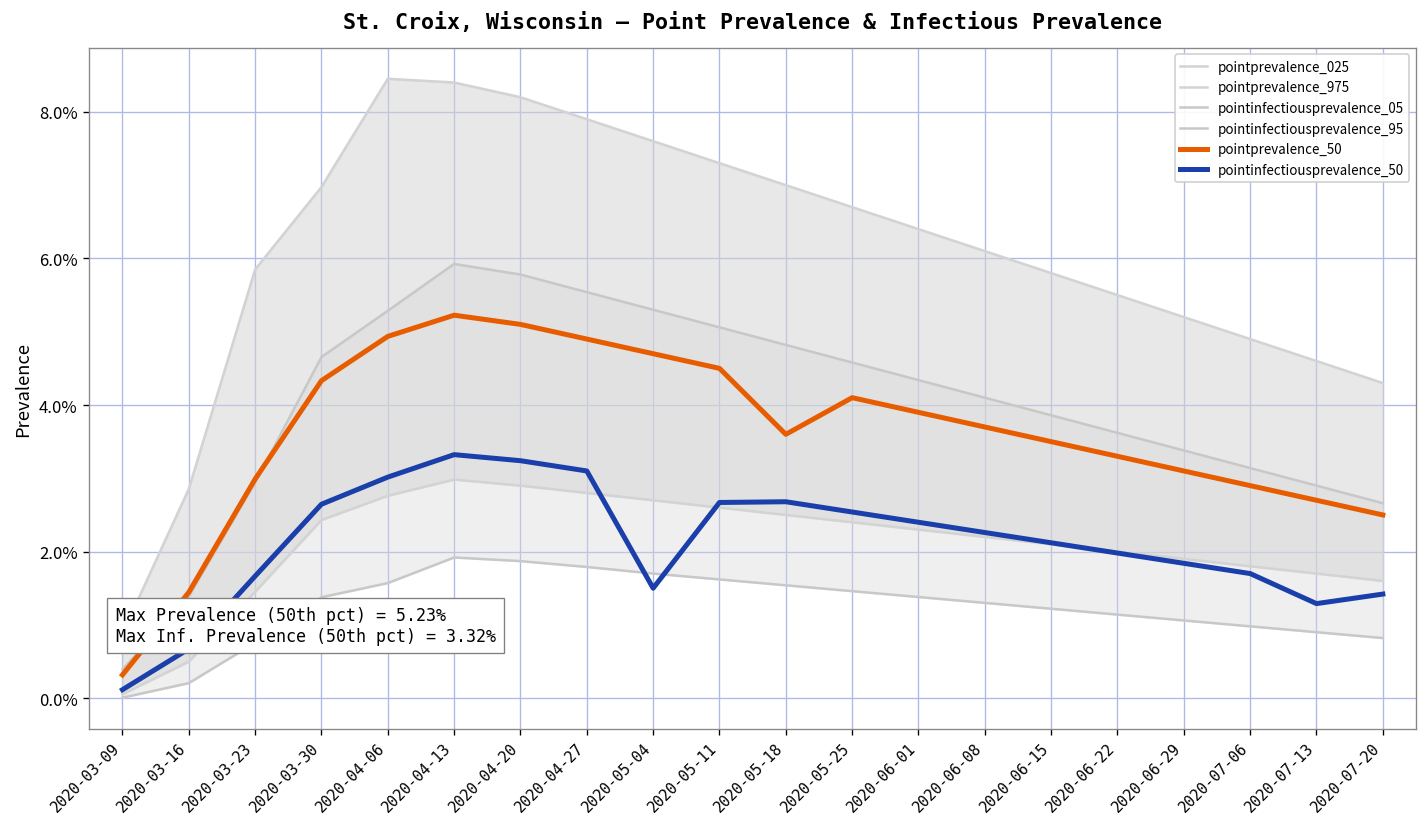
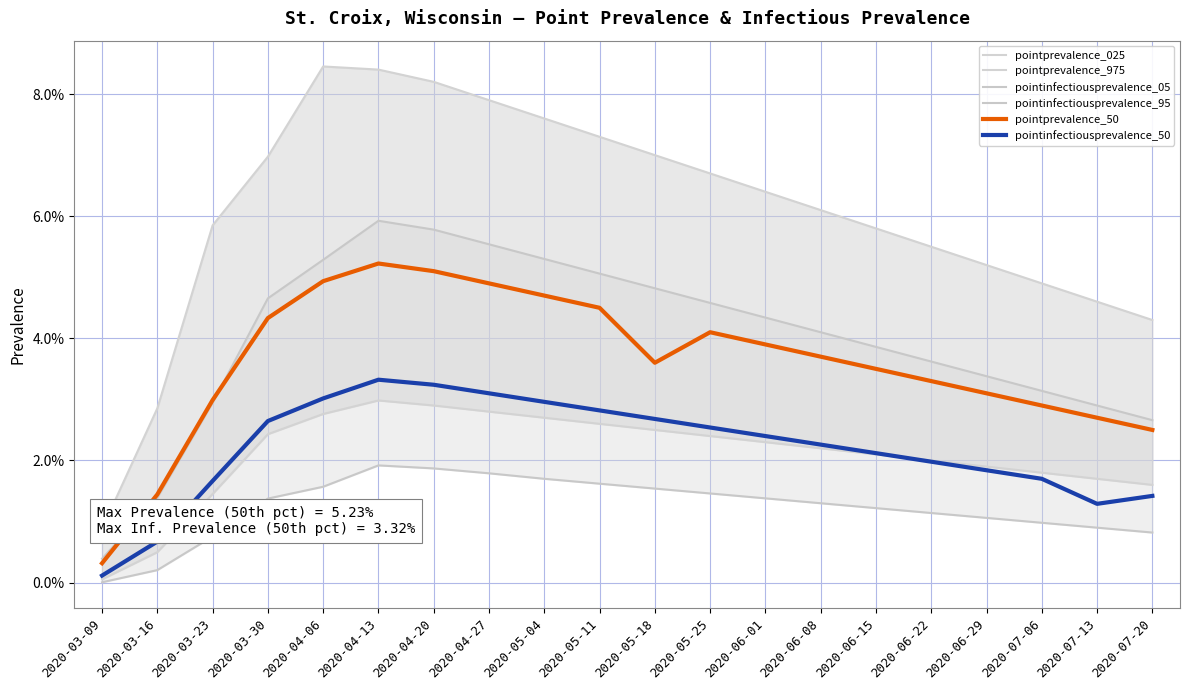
  {
    "pointprevalence_50": {
      "2020-03-09": "0.3%",
      "2020-03-16": "1.4%",
      "2020-03-23": "3.0%",
      "2020-03-30": "4.3%",
      "2020-04-06": "4.9%",
      "2020-04-13": "5.2%",
      "2020-04-20": "5.1%",
      "2020-04-27": "4.9%",
      "2020-05-04": "4.7%",
      "2020-05-11": "4.5%",
      "2020-05-18": "3.6%",
      "2020-05-25": "4.1%",
      "2020-06-01": "3.9%",
      "2020-06-08": "3.7%",
      "2020-06-15": "3.5%",
      "2020-06-22": "3.3%",
      "2020-06-29": "3.1%",
      "2020-07-06": "2.9%",
      "2020-07-13": "2.7%",
      "2020-07-20": "2.5%"
    },
    "pointinfectiousprevalence_50": {
      "2020-03-09": "0.1%",
      "2020-03-23": "1.7%",
      "2020-03-30": "2.6%",
      "2020-04-06": "3.0%",
      "2020-04-13": "3.3%",
      "2020-04-20": "3.2%",
      "2020-04-27": "3.1%",
-     "2020-05-04": "1.5%",
-     "2020-05-11": "2.7%",
+     "2020-05-04": "3.0%",
+     "2020-05-11": "2.8%",
      "2020-05-18": "2.7%",
      "2020-05-25": "2.5%",
      "2020-06-01": "2.4%",
      "2020-06-08": "2.3%",
      "2020-06-29": "1.8%",
      "2020-07-06": "1.7%",
      "2020-07-13": "1.3%",
      "2020-07-20": "1.4%"
    }
  }
